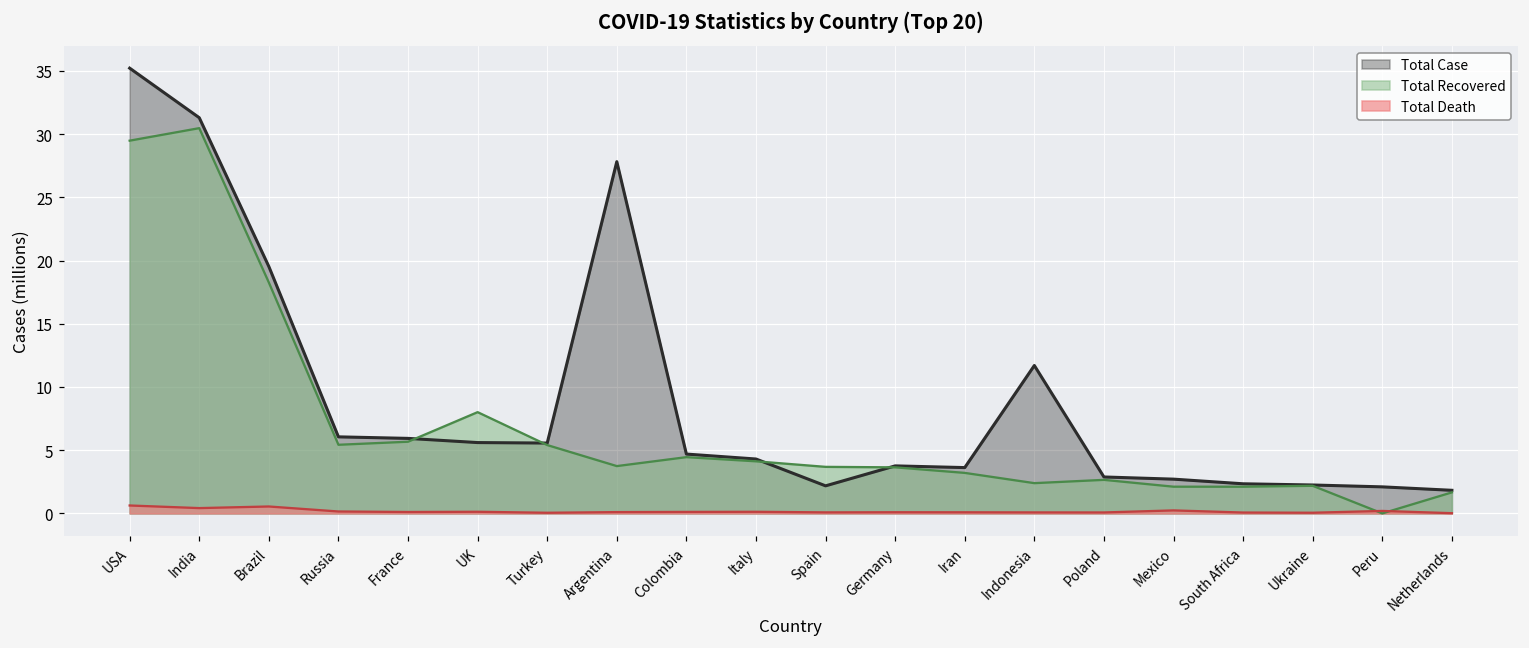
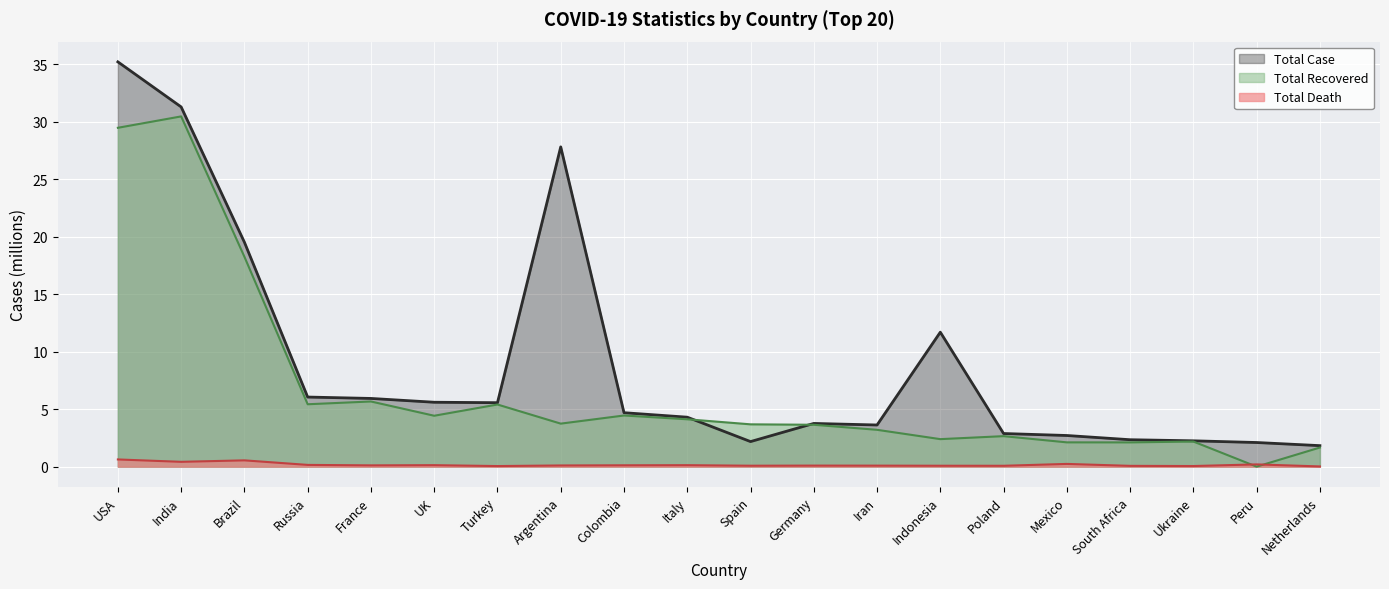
  {
    "Total Case": {
      "USA": 35.2,
      "India": 31.3,
      "Brazil": 19.5,
      "Russia": 6.1,
      "France": 5.9,
      "UK": 5.6,
      "Argentina": 27.8,
      "Colombia": 4.7,
      "Spain": 2.2,
      "Iran": 3.6,
      "Indonesia": 11.7,
      "Poland": 2.9,
      "Mexico": 2.7,
      "South Africa": 2.3,
      "Peru": 2.1
    },
    "Total Recovered": {
      "USA": 29.5,
      "India": 30.5,
      "Brazil": 18.3,
      "Russia": 5.4,
      "France": 5.7,
-     "UK": 8.0,
+     "UK": 4.4,
      "Argentina": 3.7,
      "Colombia": 4.4,
      "Spain": 3.7,
      "Iran": 3.2,
      "Indonesia": 2.4,
      "Poland": 2.7,
      "Mexico": 2.1,
      "South Africa": 2.1
    },
    "Total Death": {
      "USA": 0.6,
      "India": 0.4,
      "Brazil": 0.5,
      "Russia": 0.2,
      "France": 0.1,
      "UK": 0.1,
      "Turkey": 0.1,
      "Argentina": 0.1,
      "Colombia": 0.1,
      "Italy": 0.1,
      "Spain": 0.1,
      "Germany": 0.1,
      "Iran": 0.1,
      "Indonesia": 0.1,
      "Poland": 0.1,
      "Mexico": 0.2,
      "South Africa": 0.1,
      "Ukraine": 0.1,
      "Netherlands": 0.0
    }
  }
